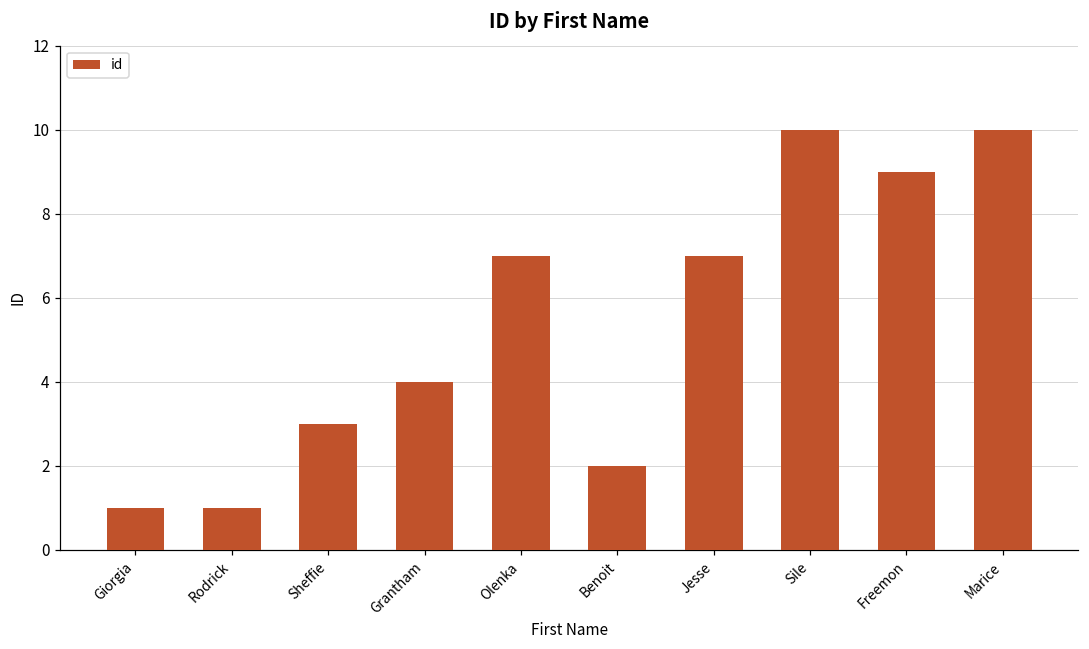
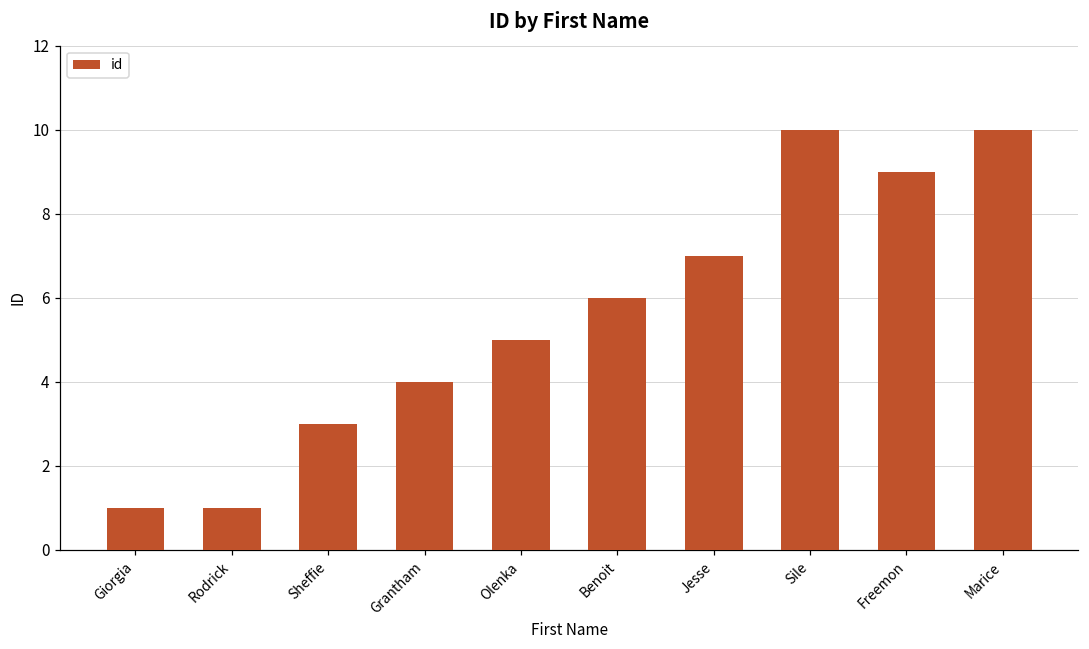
  {
    "Giorgia": 1,
    "Rodrick": 1,
    "Sheffie": 3,
    "Grantham": 4,
-   "Olenka": 7,
-   "Benoit": 2,
+   "Olenka": 5,
+   "Benoit": 6,
    "Jesse": 7,
    "Sile": 10,
    "Freemon": 9,
    "Marice": 10
  }
